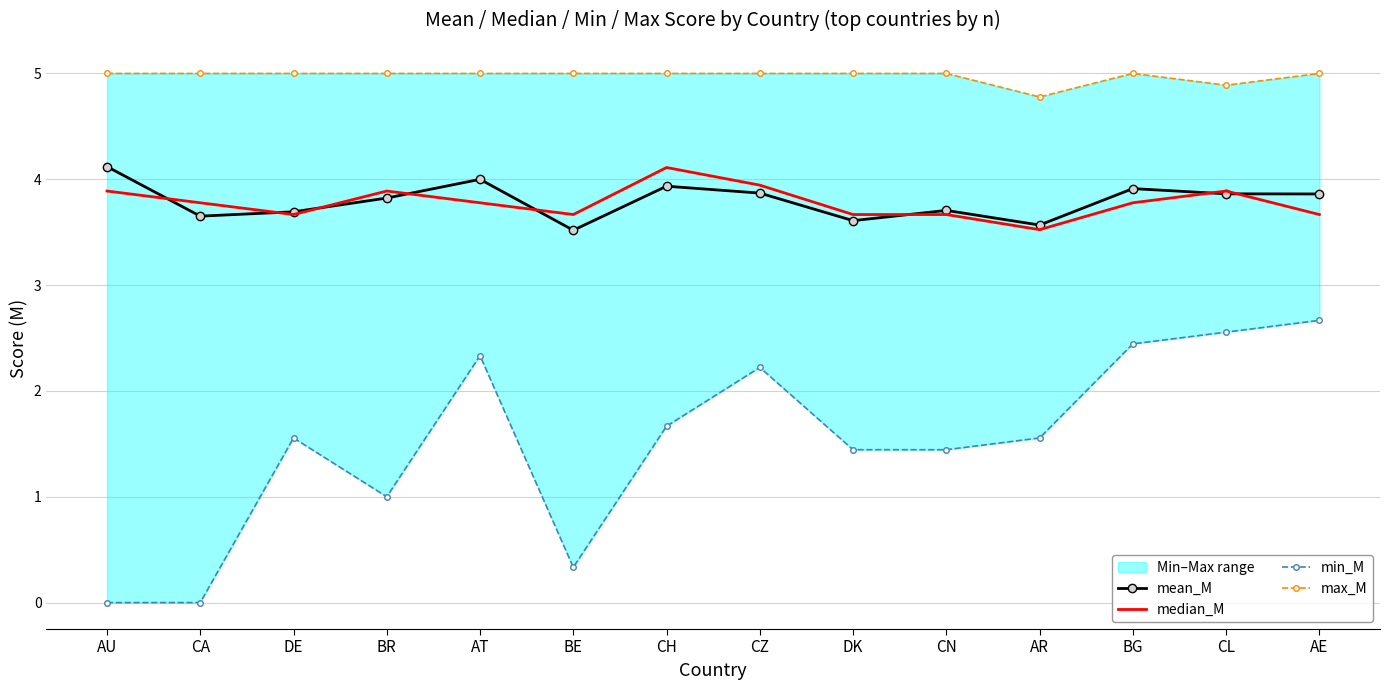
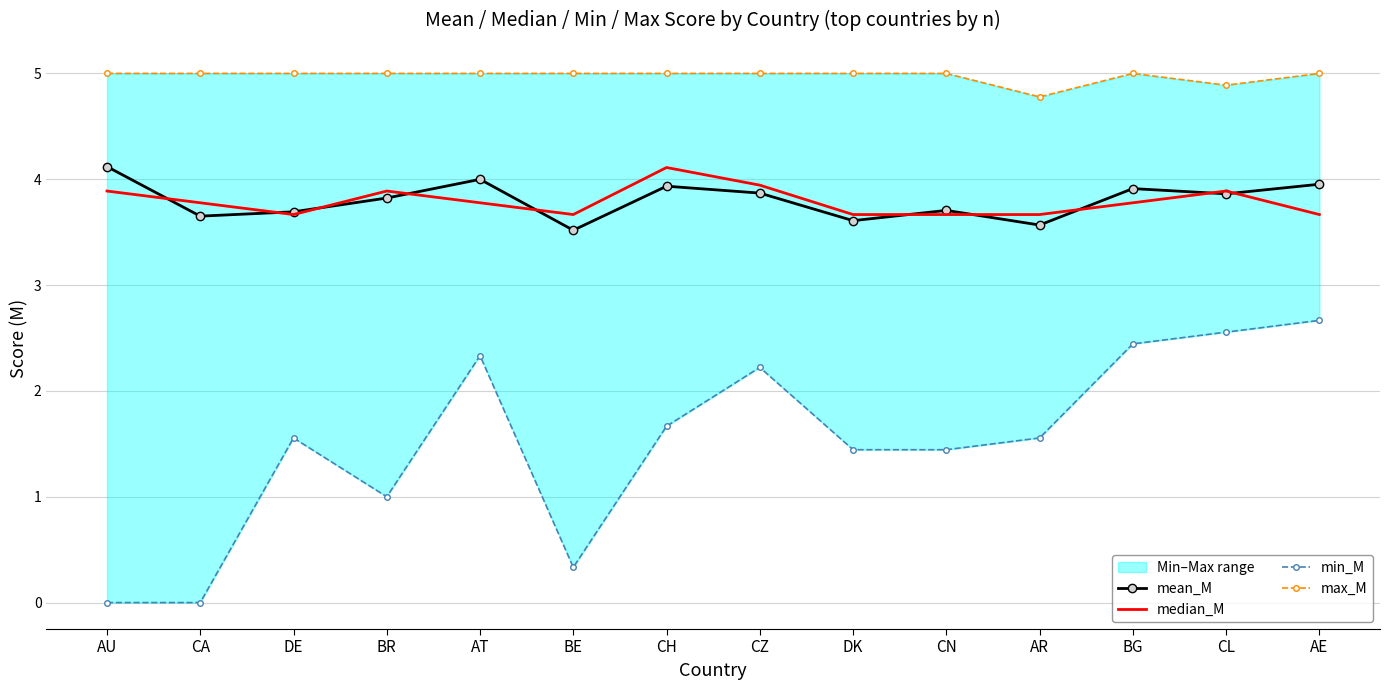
  {
    "mean_M": {
      "AU": 4.12,
      "CA": 3.65,
      "DE": 3.69,
      "BR": 3.82,
      "AT": 4.00,
      "BE": 3.52,
      "CH": 3.93,
      "CZ": 3.87,
      "DK": 3.61,
      "CN": 3.71,
      "AR": 3.57,
      "BG": 3.91,
      "CL": 3.86,
-     "AE": 3.86
+     "AE": 3.95
    },
    "median_M": {
      "AU": 3.89,
      "CA": 3.78,
      "DE": 3.67,
      "BR": 3.89,
      "AT": 3.78,
      "BE": 3.67,
      "CH": 4.11,
      "CZ": 3.94,
      "DK": 3.67,
      "CN": 3.67,
-     "AR": 3.52,
+     "AR": 3.67,
      "BG": 3.78,
      "CL": 3.89,
      "AE": 3.67
    },
    "min_M": {
      "AU": 0.00,
      "CA": 0.00,
      "DE": 1.56,
      "BR": 1.00,
      "AT": 2.33,
      "BE": 0.33,
      "CH": 1.67,
      "CZ": 2.22,
      "DK": 1.44,
      "CN": 1.44,
      "AR": 1.56,
      "BG": 2.44,
      "CL": 2.56,
      "AE": 2.67
    },
    "Min–Max range": {
      "AU": 5.00,
      "CA": 5.00,
      "DE": 5.00,
      "BR": 5.00,
      "AT": 5.00,
      "BE": 5.00,
      "CH": 5.00,
      "CZ": 5.00,
      "DK": 5.00,
      "CN": 5.00,
      "AR": 4.78,
      "BG": 5.00,
      "CL": 4.89,
      "AE": 5.00
    }
  }
